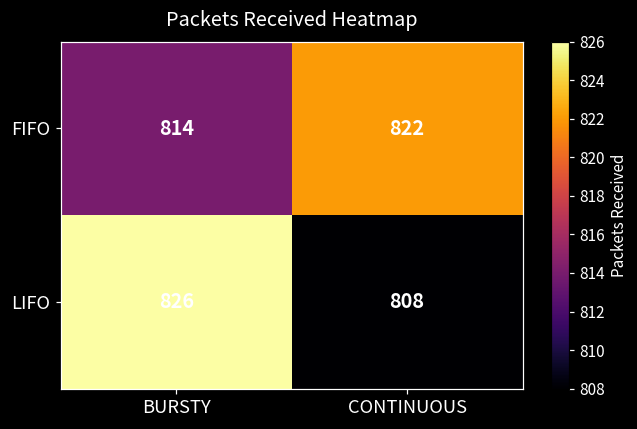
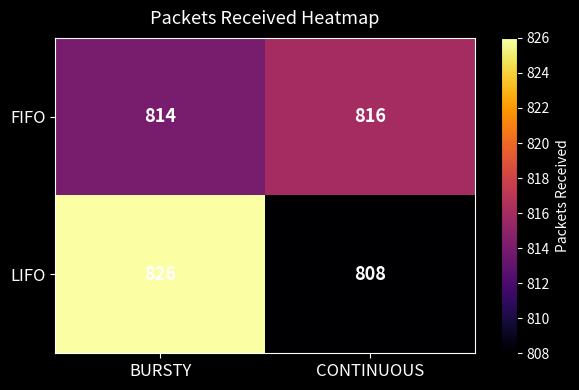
  {
    "FIFO": {
      "BURSTY": 814,
-     "CONTINUOUS": 822
+     "CONTINUOUS": 816
    },
    "LIFO": {
      "BURSTY": 826,
      "CONTINUOUS": 808
    }
  }
